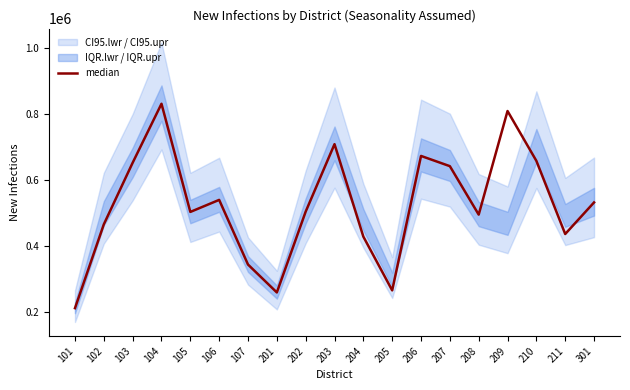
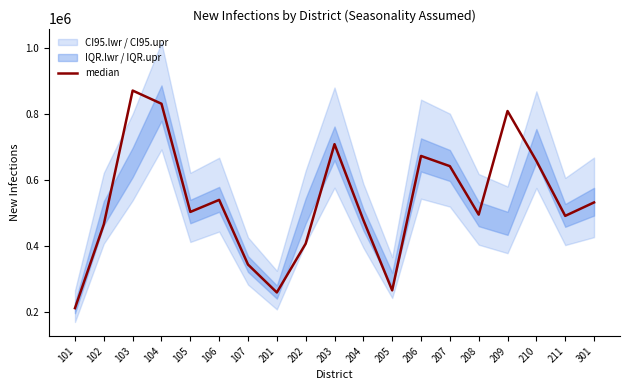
  {
    "median": {
      "101": 210000,
      "102": 460000,
-     "103": 650000,
+     "103": 870000,
      "104": 830000,
      "105": 500000,
      "106": 540000,
      "107": 340000,
      "201": 260000,
-     "202": 500000,
+     "202": 410000,
      "203": 710000,
-     "204": 430000,
+     "204": 480000,
      "205": 260000,
      "206": 670000,
      "207": 640000,
      "208": 490000,
      "209": 810000,
      "210": 660000,
-     "211": 440000,
+     "211": 490000,
      "301": 530000
    }
  }
